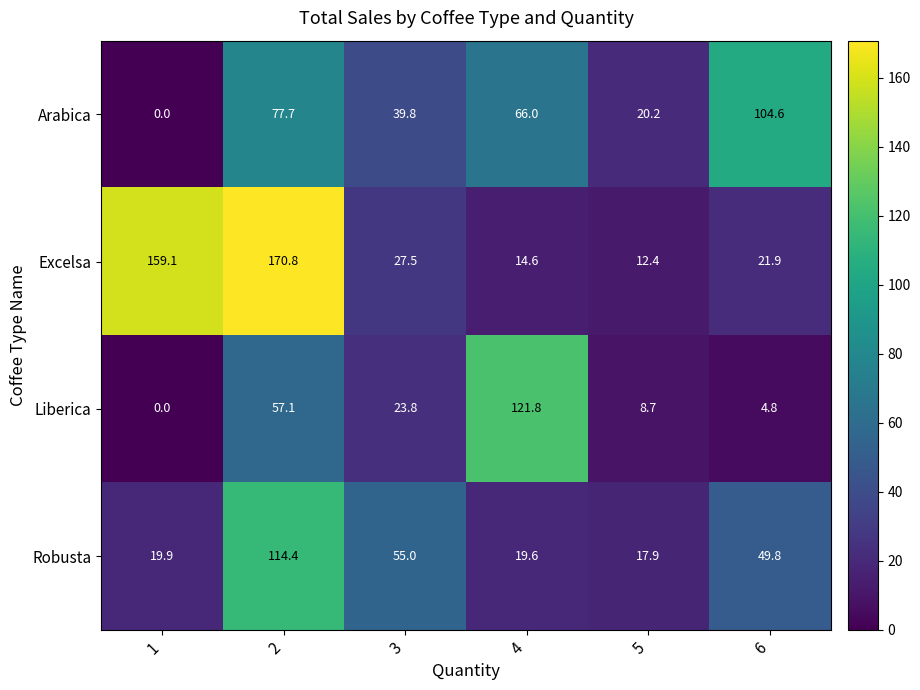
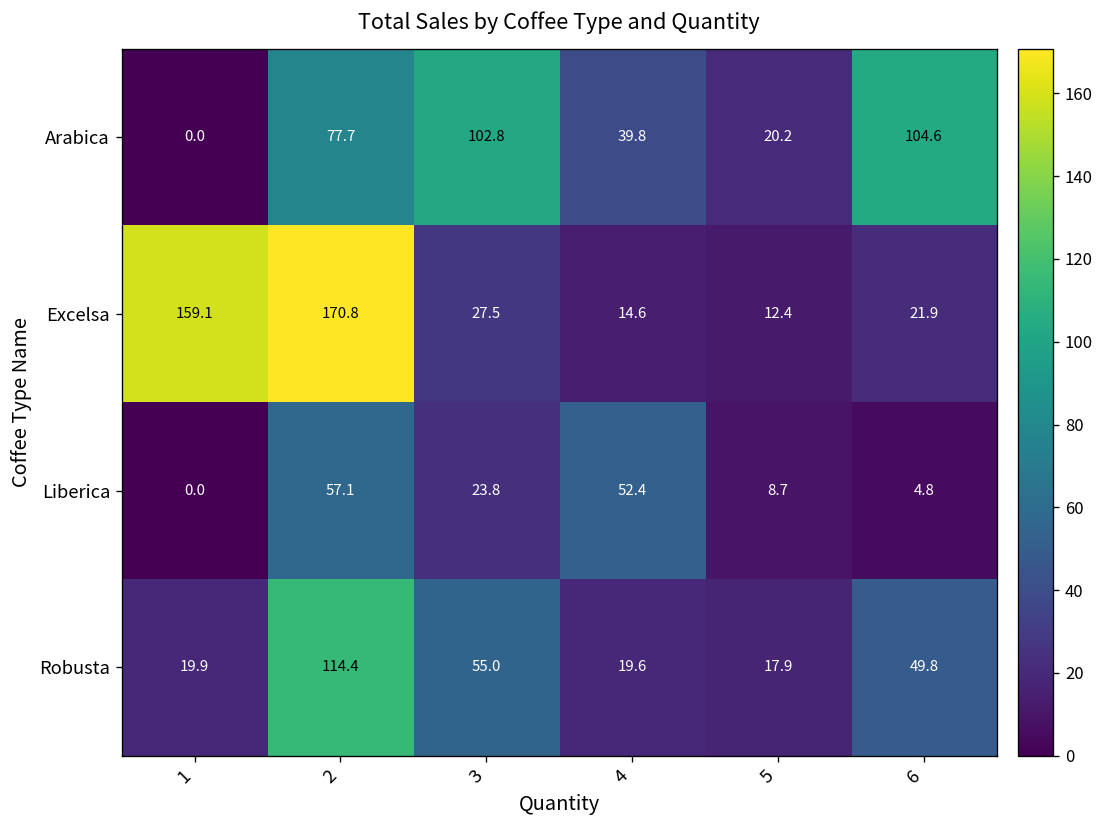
  {
    "Arabica": {
      "1": 0.0,
      "2": 77.7,
-     "3": 39.8,
-     "4": 66.0,
+     "3": 102.8,
+     "4": 39.8,
      "5": 20.2,
      "6": 104.6
    },
    "Excelsa": {
      "1": 159.1,
      "2": 170.8,
      "3": 27.5,
      "4": 14.6,
      "5": 12.4,
      "6": 21.9
    },
    "Liberica": {
      "1": 0.0,
      "2": 57.1,
      "3": 23.8,
-     "4": 121.8,
+     "4": 52.4,
      "5": 8.7,
      "6": 4.8
    },
    "Robusta": {
      "1": 19.9,
      "2": 114.4,
      "3": 55.0,
      "4": 19.6,
      "5": 17.9,
      "6": 49.8
    }
  }
